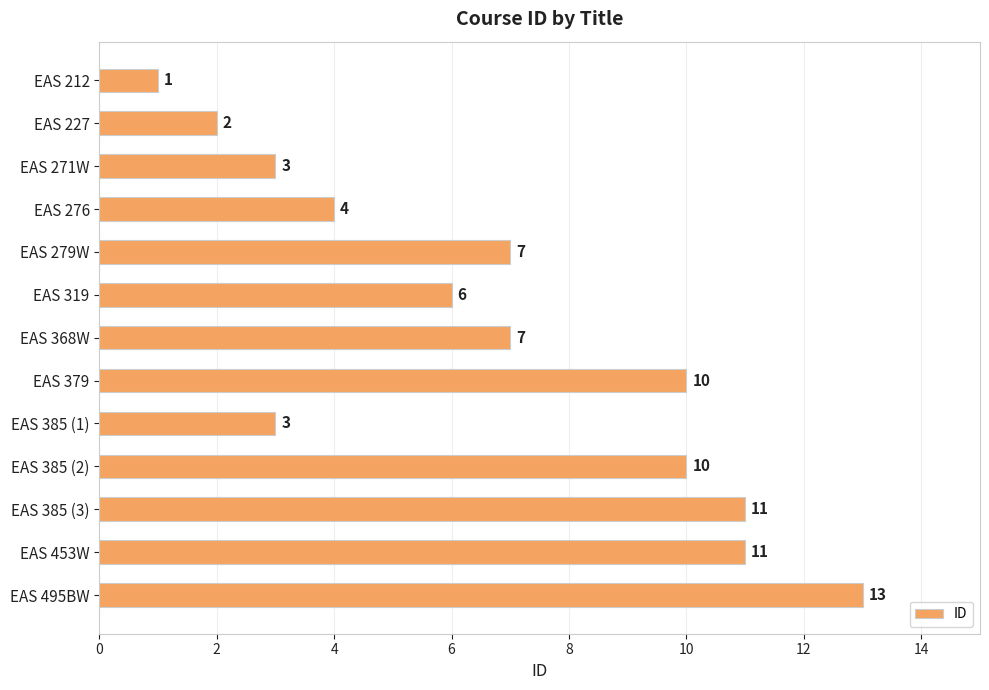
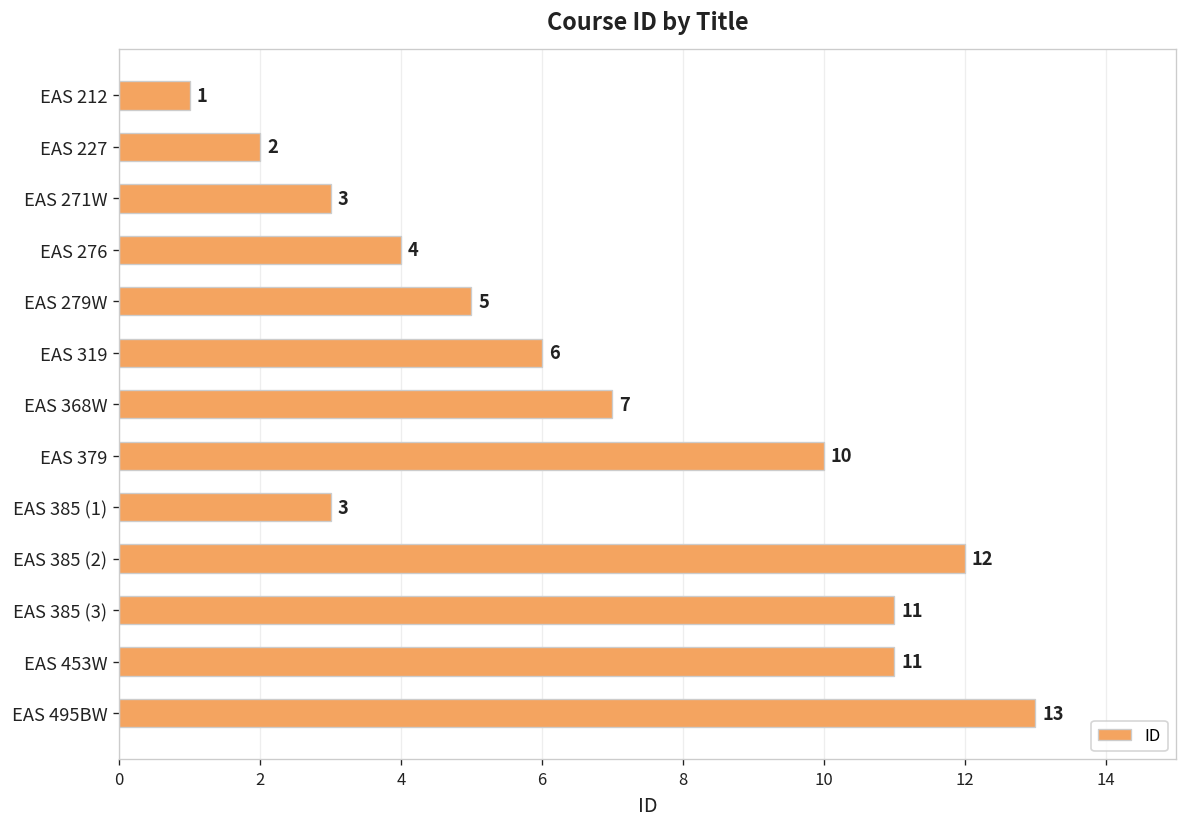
  {
    "EAS 212": 1,
    "EAS 227": 2,
    "EAS 271W": 3,
    "EAS 276": 4,
-   "EAS 279W": 7,
+   "EAS 279W": 5,
    "EAS 319": 6,
    "EAS 368W": 7,
    "EAS 379": 10,
    "EAS 385 (1)": 3,
-   "EAS 385 (2)": 10,
+   "EAS 385 (2)": 12,
    "EAS 385 (3)": 11,
    "EAS 453W": 11,
    "EAS 495BW": 13
  }
